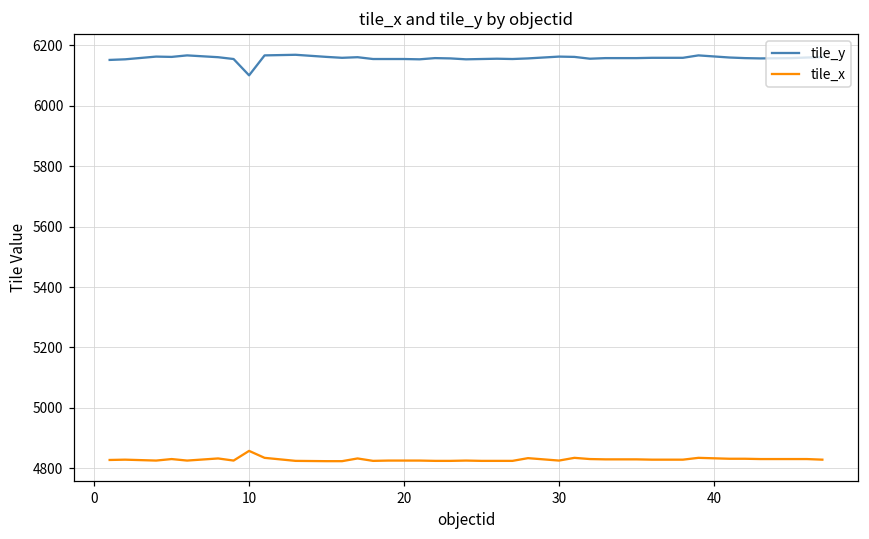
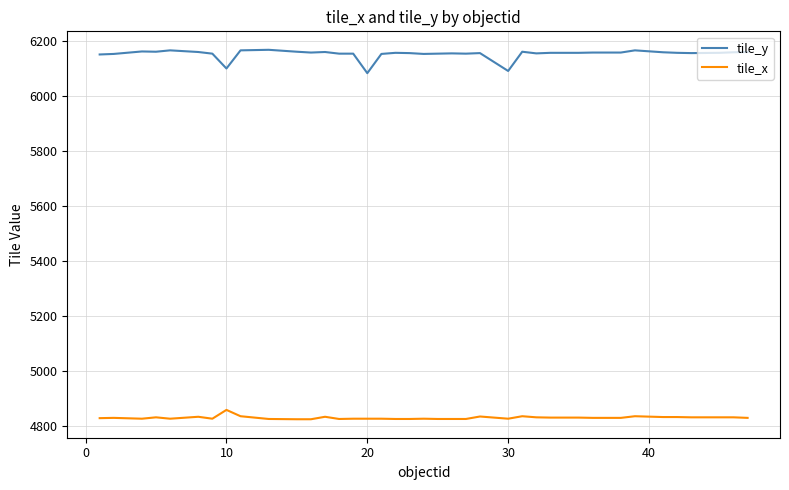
  {
    "tile_y": {
      "10": 6100,
-     "20": 6150,
-     "30": 6160
+     "20": 6080,
+     "30": 6090
    },
    "tile_x": {
      "10": 4860,
      "20": 4830,
      "30": 4830
    }
  }
